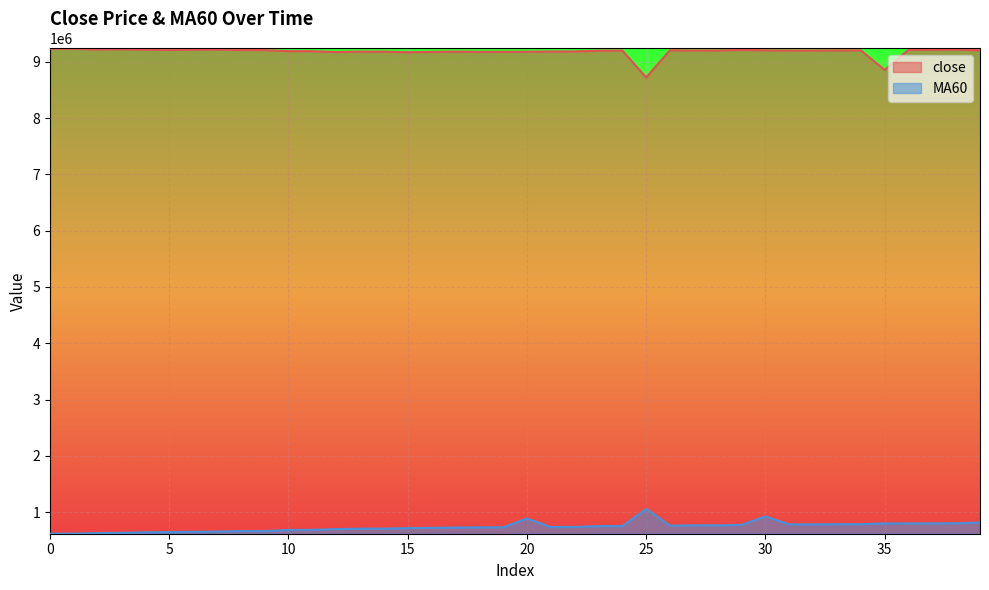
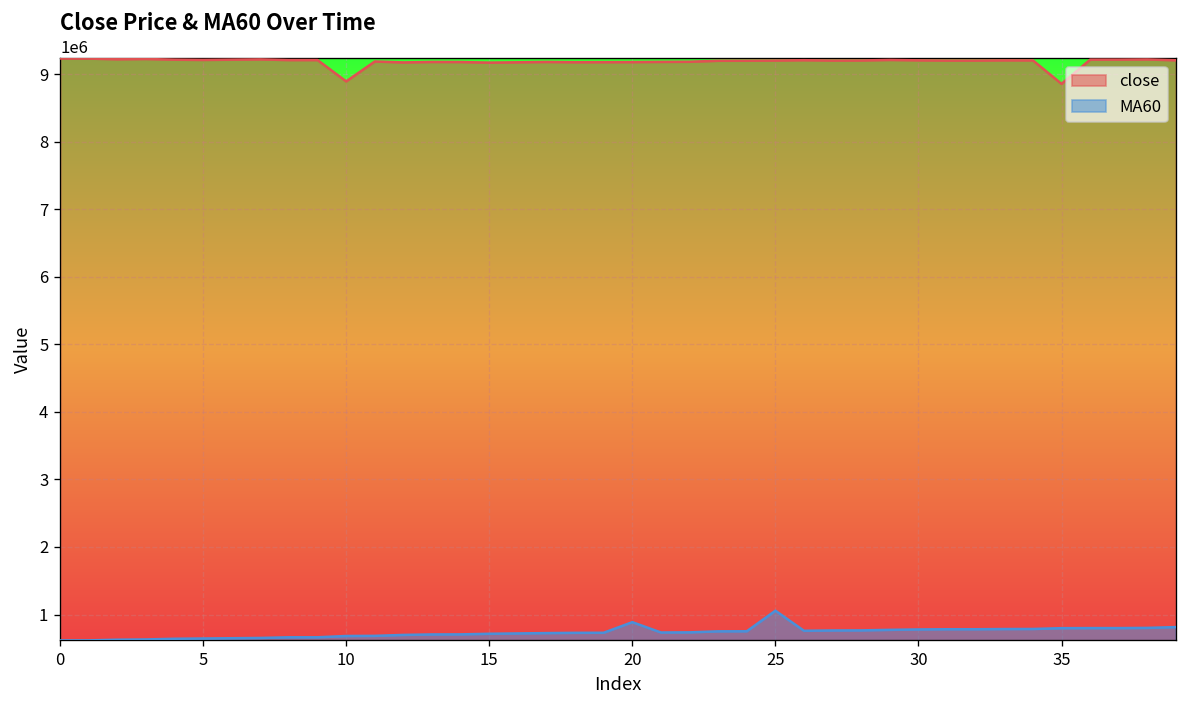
  {
    "close": {
      "0": 9200000,
      "5": 9200000,
-     "10": 9200000,
+     "10": 8900000,
      "15": 9200000,
      "20": 9200000,
-     "25": 8700000,
+     "25": 9200000,
      "30": 9200000,
      "35": 8900000
    },
    "MA60": {
      "0": 600000,
      "5": 600000,
      "10": 700000,
      "15": 700000,
      "20": 900000,
      "25": 1100000,
-     "30": 900000,
+     "30": 800000,
      "35": 800000
    }
  }
